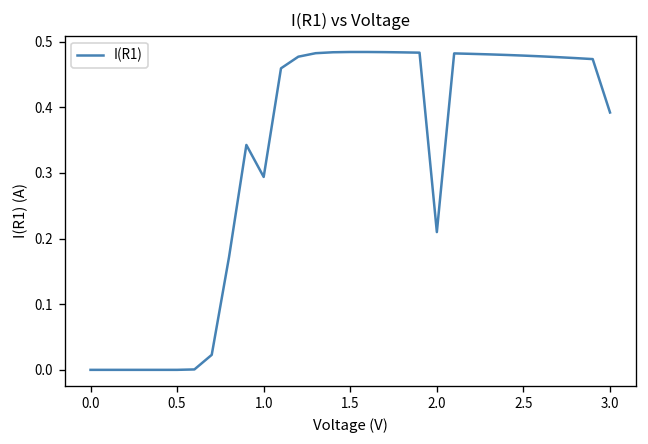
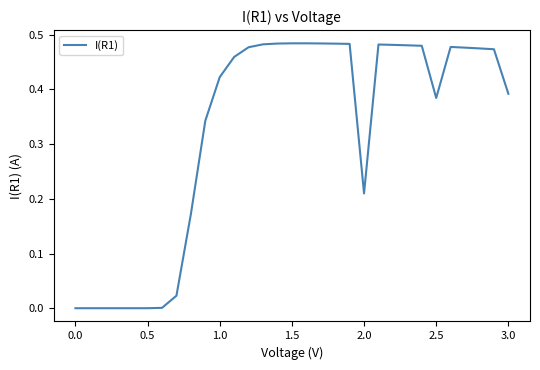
  {
    "0.0": 0.00,
    "0.5": 0.00,
-   "1.0": 0.29,
+   "1.0": 0.42,
    "1.5": 0.48,
    "2.0": 0.21,
-   "2.5": 0.48,
+   "2.5": 0.38,
    "3.0": 0.39
  }
